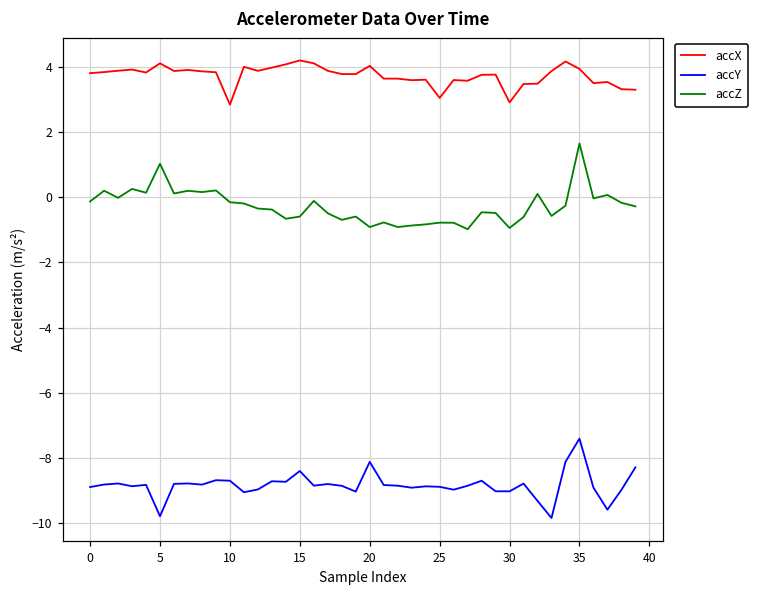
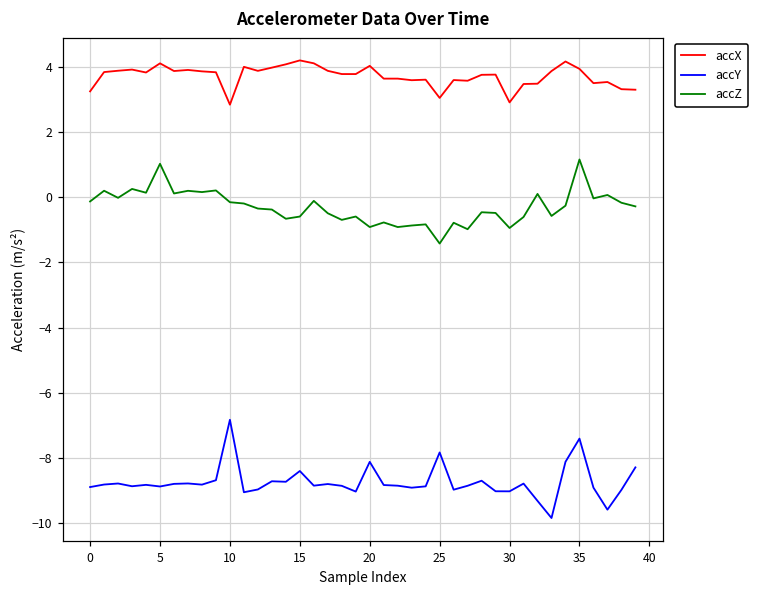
  {
    "accX": {
-     "0": 3.8,
+     "0": 3.3,
      "5": 4.1,
      "10": 2.8,
      "15": 4.2,
      "20": 4.0,
      "25": 3.1,
      "30": 2.9,
      "35": 3.9
    },
    "accY": {
      "0": -8.9,
-     "5": -9.8,
-     "10": -8.7,
+     "5": -8.9,
+     "10": -6.8,
      "15": -8.4,
      "20": -8.1,
-     "25": -8.9,
+     "25": -7.8,
      "30": -9.0,
      "35": -7.4
    },
    "accZ": {
      "0": -0.1,
      "5": 1.0,
      "10": -0.2,
      "15": -0.6,
      "20": -0.9,
-     "25": -0.8,
+     "25": -1.4,
      "30": -0.9,
-     "35": 1.7
+     "35": 1.2
    }
  }
